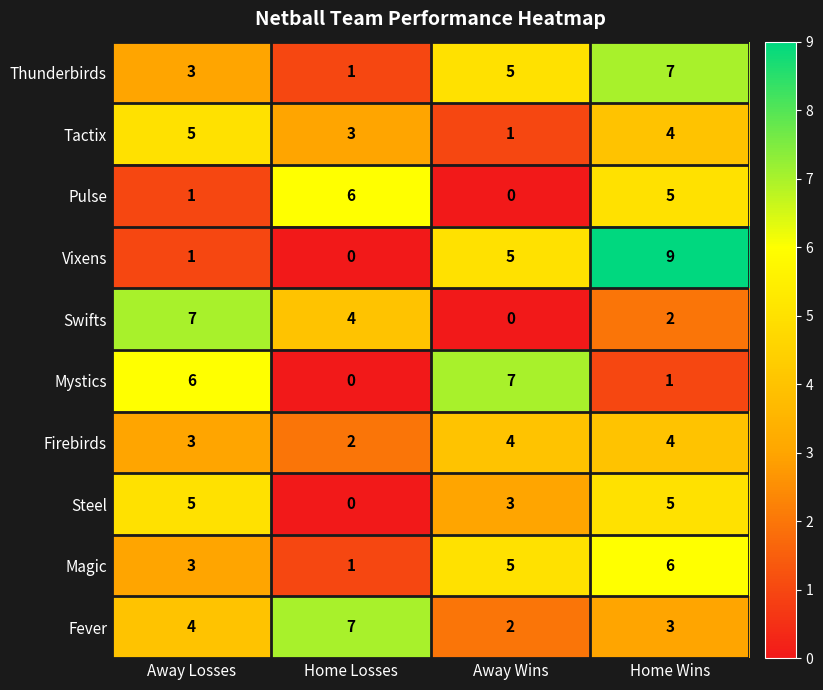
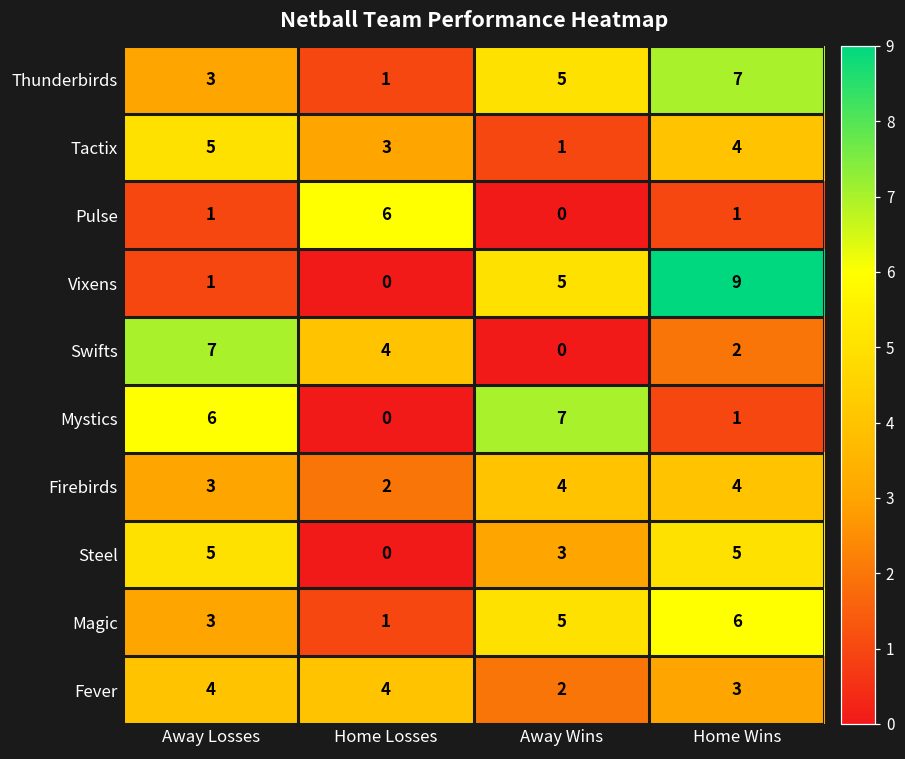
  {
    "Thunderbirds": {
      "Away Losses": 3,
      "Home Losses": 1,
      "Away Wins": 5,
      "Home Wins": 7
    },
    "Tactix": {
      "Away Losses": 5,
      "Home Losses": 3,
      "Away Wins": 1,
      "Home Wins": 4
    },
    "Pulse": {
      "Away Losses": 1,
      "Home Losses": 6,
      "Away Wins": 0,
-     "Home Wins": 5
+     "Home Wins": 1
    },
    "Vixens": {
      "Away Losses": 1,
      "Home Losses": 0,
      "Away Wins": 5,
      "Home Wins": 9
    },
    "Swifts": {
      "Away Losses": 7,
      "Home Losses": 4,
      "Away Wins": 0,
      "Home Wins": 2
    },
    "Mystics": {
      "Away Losses": 6,
      "Home Losses": 0,
      "Away Wins": 7,
      "Home Wins": 1
    },
    "Firebirds": {
      "Away Losses": 3,
      "Home Losses": 2,
      "Away Wins": 4,
      "Home Wins": 4
    },
    "Steel": {
      "Away Losses": 5,
      "Home Losses": 0,
      "Away Wins": 3,
      "Home Wins": 5
    },
    "Magic": {
      "Away Losses": 3,
      "Home Losses": 1,
      "Away Wins": 5,
      "Home Wins": 6
    },
    "Fever": {
      "Away Losses": 4,
-     "Home Losses": 7,
+     "Home Losses": 4,
      "Away Wins": 2,
      "Home Wins": 3
    }
  }
